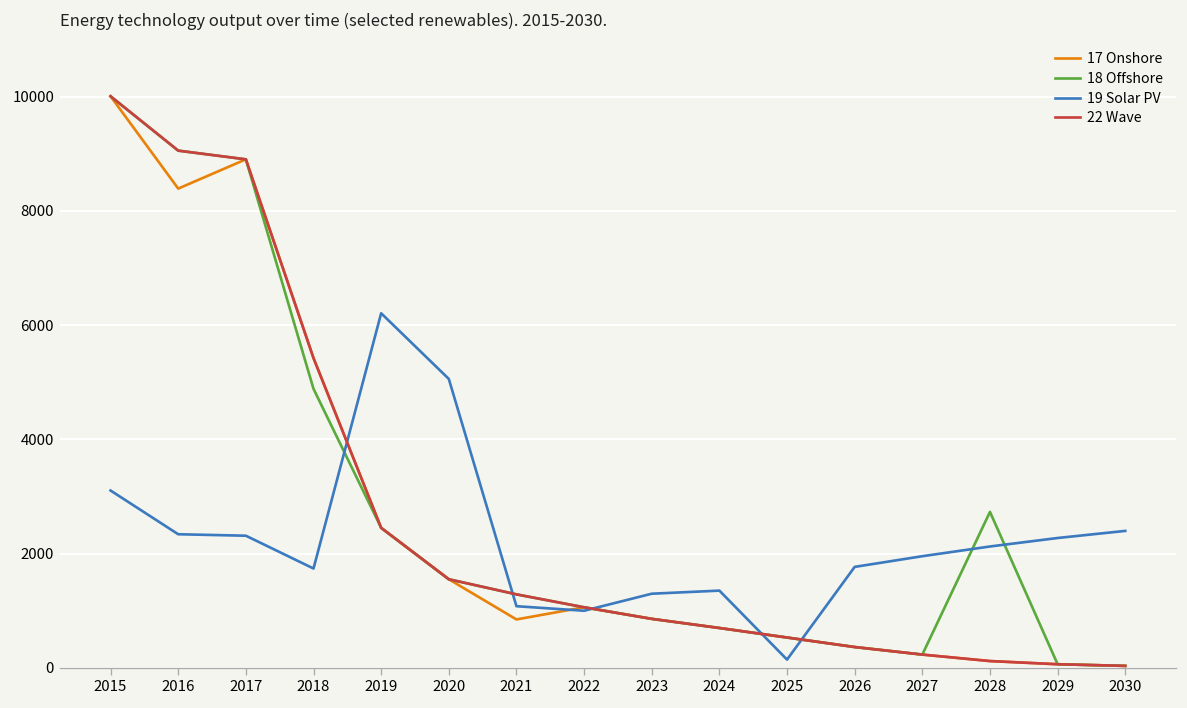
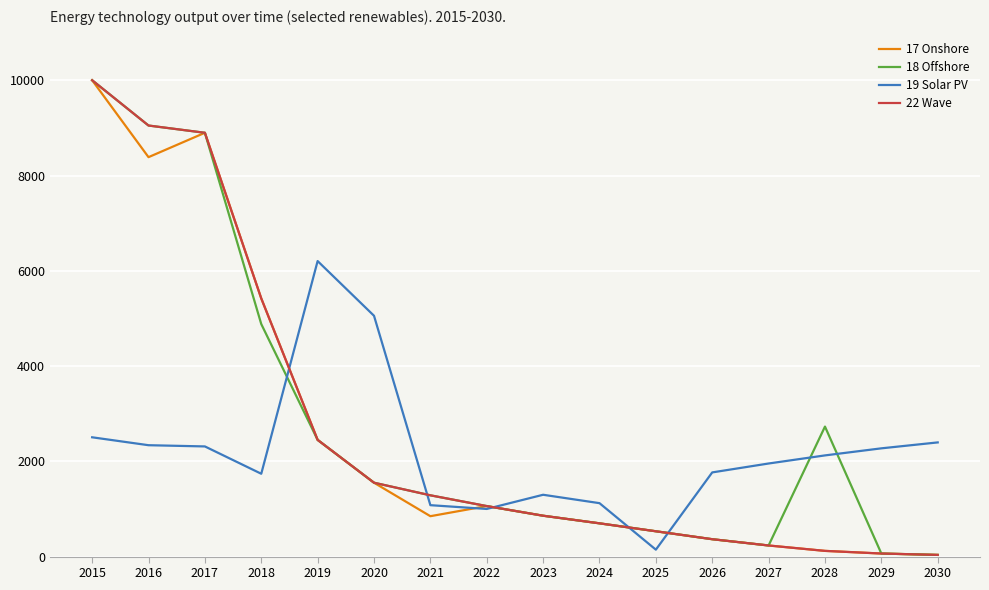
  {
    "17 Onshore": {
      "2016": 8400,
      "2021": 800
    },
    "18 Offshore": {
      "2018": 4900,
      "2028": 2700
    },
    "19 Solar PV": {
-     "2015": 3100,
+     "2015": 2500,
      "2016": 2300,
      "2017": 2300,
      "2018": 1700,
      "2019": 6200,
      "2020": 5100,
      "2021": 1100,
      "2022": 1000,
      "2023": 1300,
-     "2024": 1400,
+     "2024": 1100,
      "2025": 100,
      "2026": 1800,
      "2027": 2000,
      "2028": 2100,
      "2029": 2300,
      "2030": 2400
    }
  }
